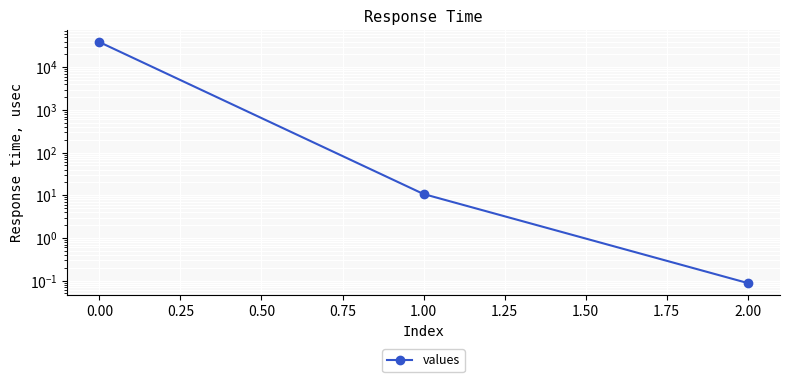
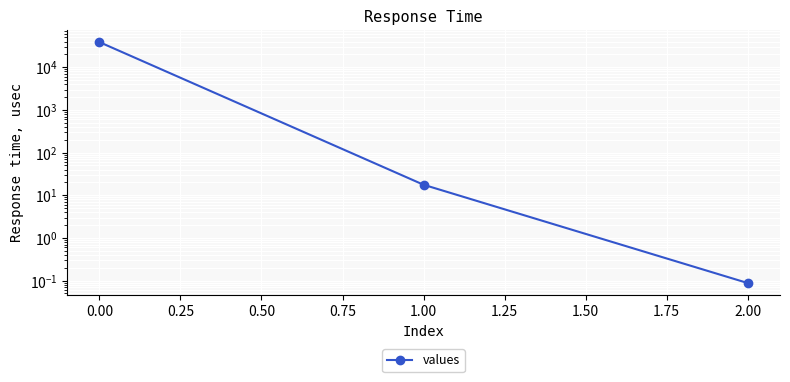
  {
    "0.00": 40000,
-   "1.00": 11,
+   "1.00": 18,
    "2.00": 0.09
  }
